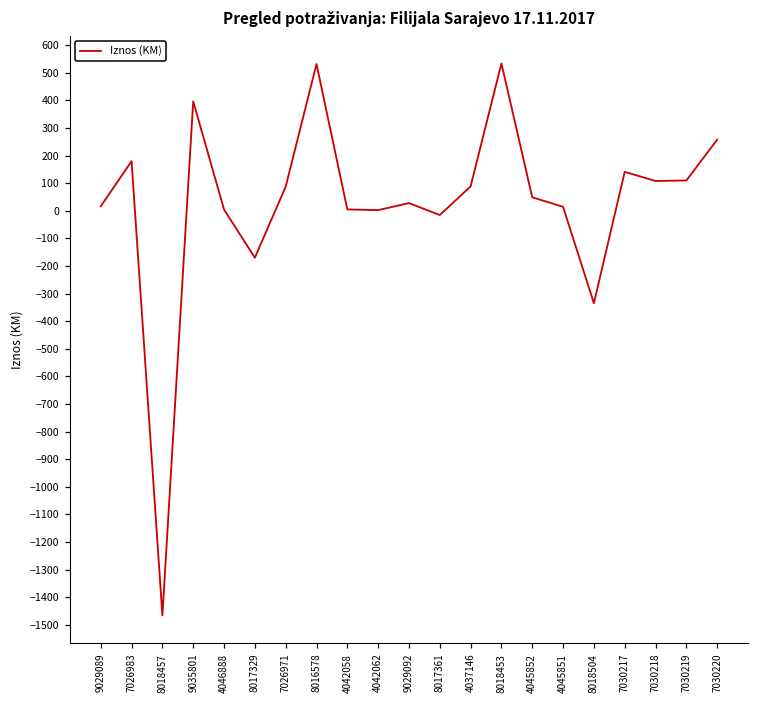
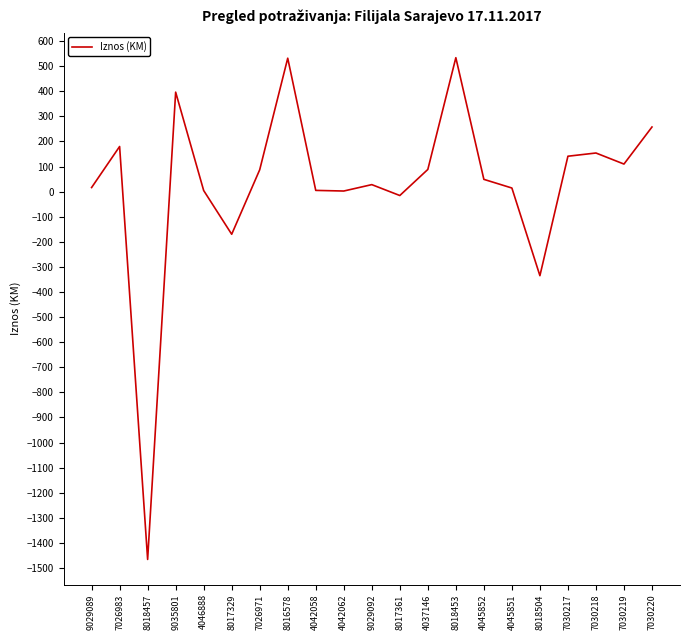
  {
    "9029089": 20,
    "7026983": 180,
    "8018457": -1470,
    "9035801": 400,
    "4046888": 0,
    "8017329": -170,
    "7026971": 90,
    "8016578": 530,
    "4042058": 10,
    "4042062": 0,
    "9029092": 30,
    "8017361": -20,
    "4037146": 90,
    "8018453": 530,
    "4045852": 50,
    "4045851": 10,
    "8018504": -340,
    "7030217": 140,
-   "7030218": 110,
+   "7030218": 150,
    "7030219": 110,
    "7030220": 260
  }
